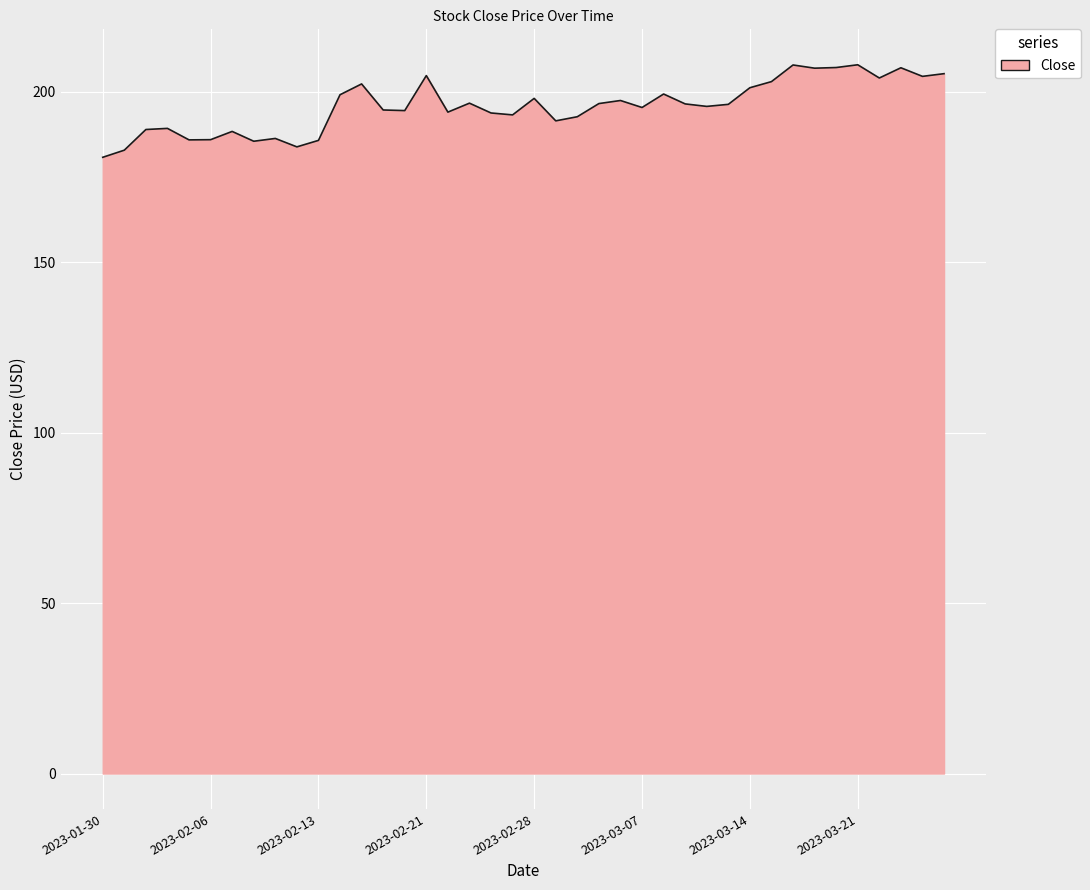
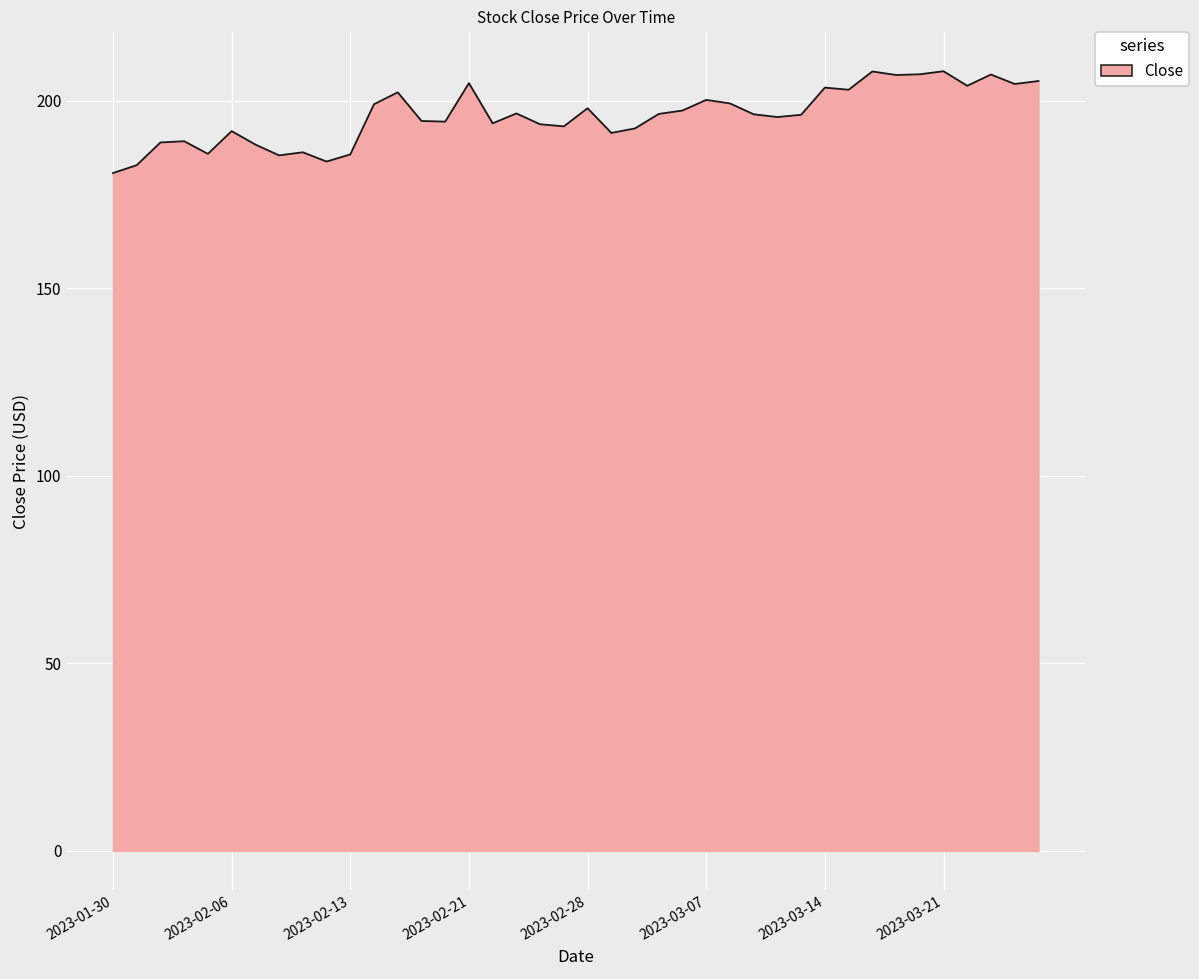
  {
    "2023-01-30": 181,
-   "2023-02-06": 186,
+   "2023-02-06": 192,
    "2023-02-13": 186,
    "2023-02-21": 205,
    "2023-02-28": 198,
-   "2023-03-07": 195,
-   "2023-03-14": 201,
+   "2023-03-07": 200,
+   "2023-03-14": 204,
    "2023-03-21": 208
  }
